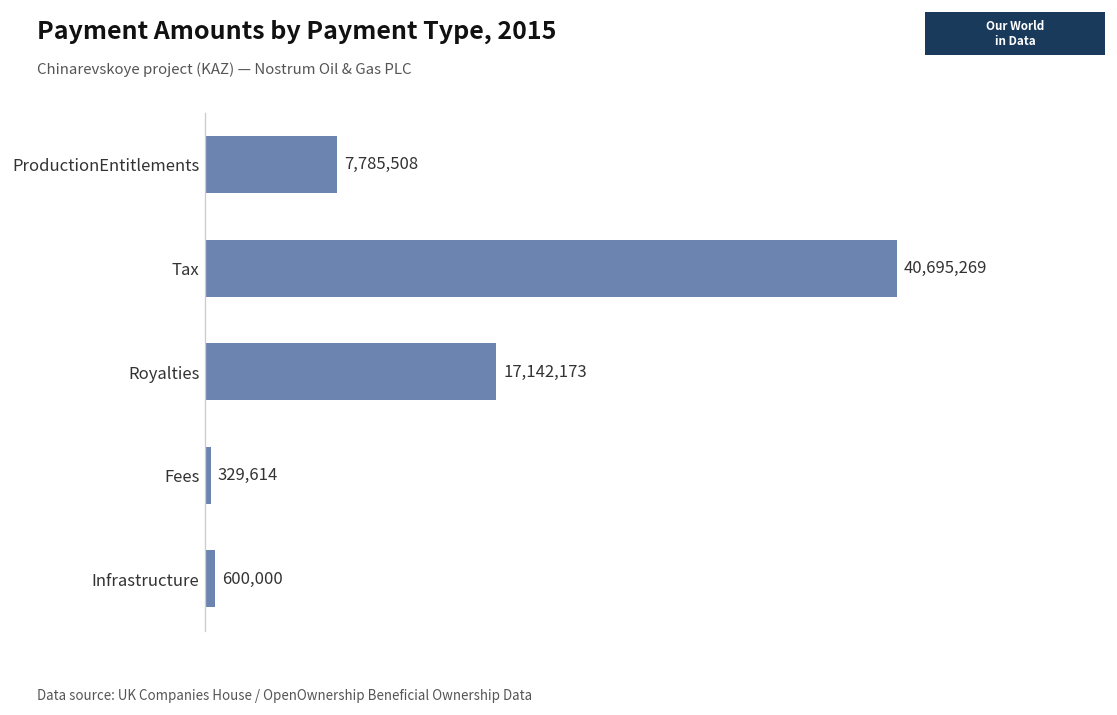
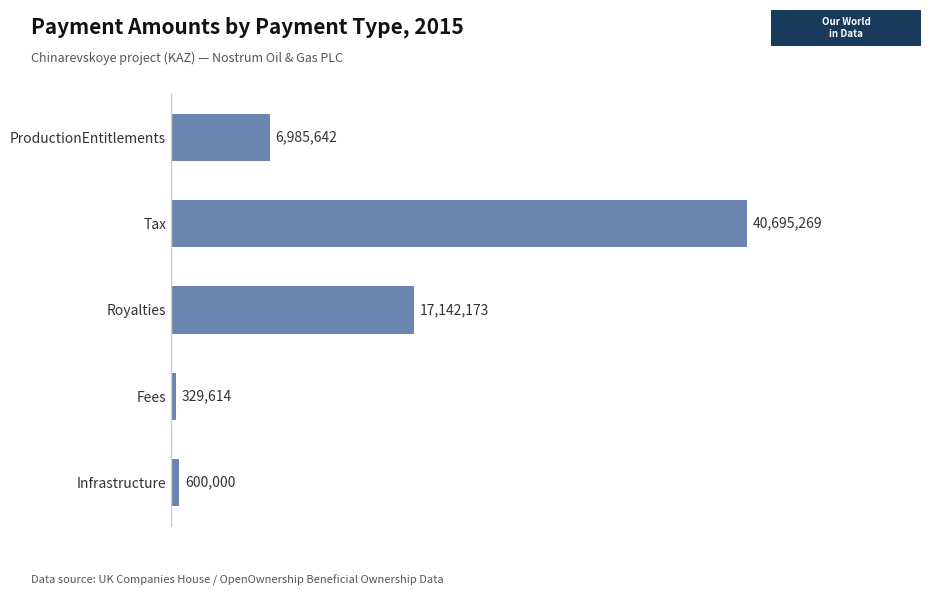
  {
-   "ProductionEntitlements": "7,785,508",
+   "ProductionEntitlements": "6,985,642",
    "Tax": "40,695,269",
    "Royalties": "17,142,173",
    "Fees": "329,614",
    "Infrastructure": "600,000"
  }
